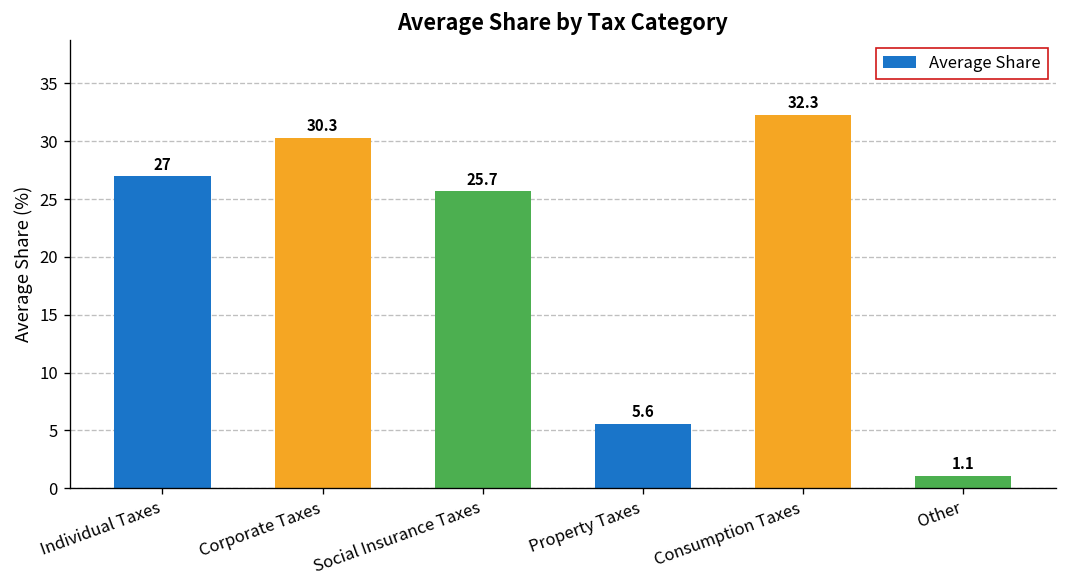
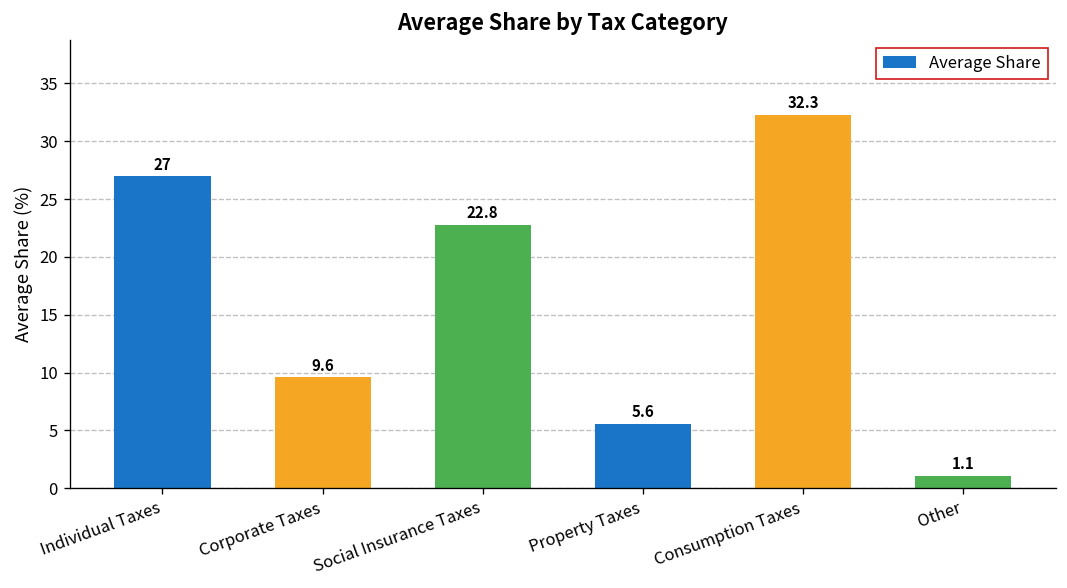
  {
    "Individual Taxes": 27,
-   "Corporate Taxes": 30.3,
-   "Social Insurance Taxes": 25.7,
+   "Corporate Taxes": 9.6,
+   "Social Insurance Taxes": 22.8,
    "Property Taxes": 5.6,
    "Consumption Taxes": 32.3,
    "Other": 1.1
  }
